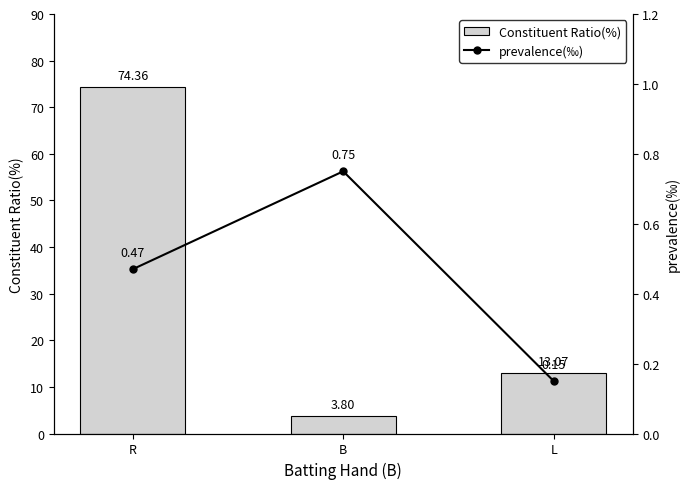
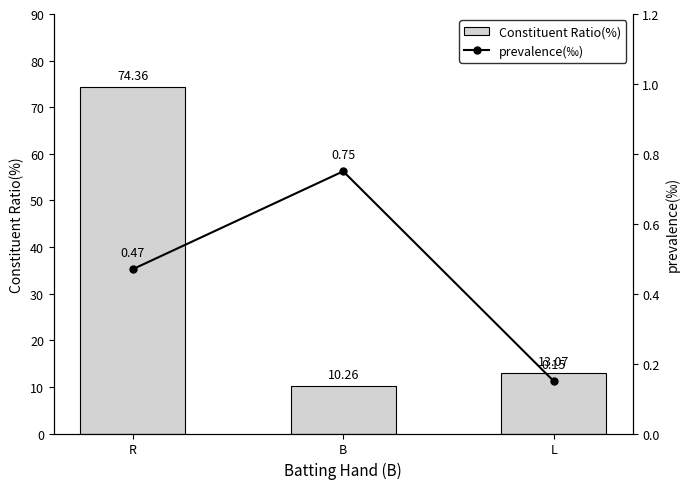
  {
    "Constituent Ratio(%)": {
      "R": 74.36,
-     "B": 3.80
+     "B": 10.26
    },
    "prevalence(‰)": {
      "R": 0.47,
      "B": 0.75
    }
  }
